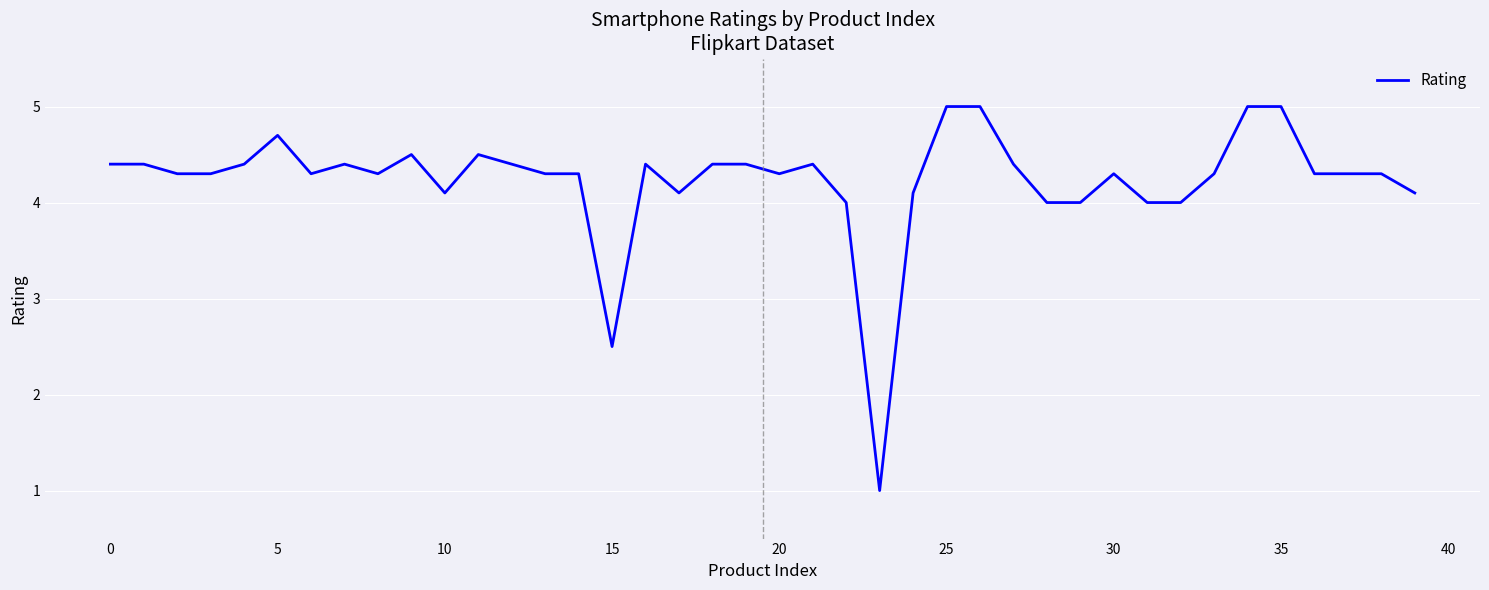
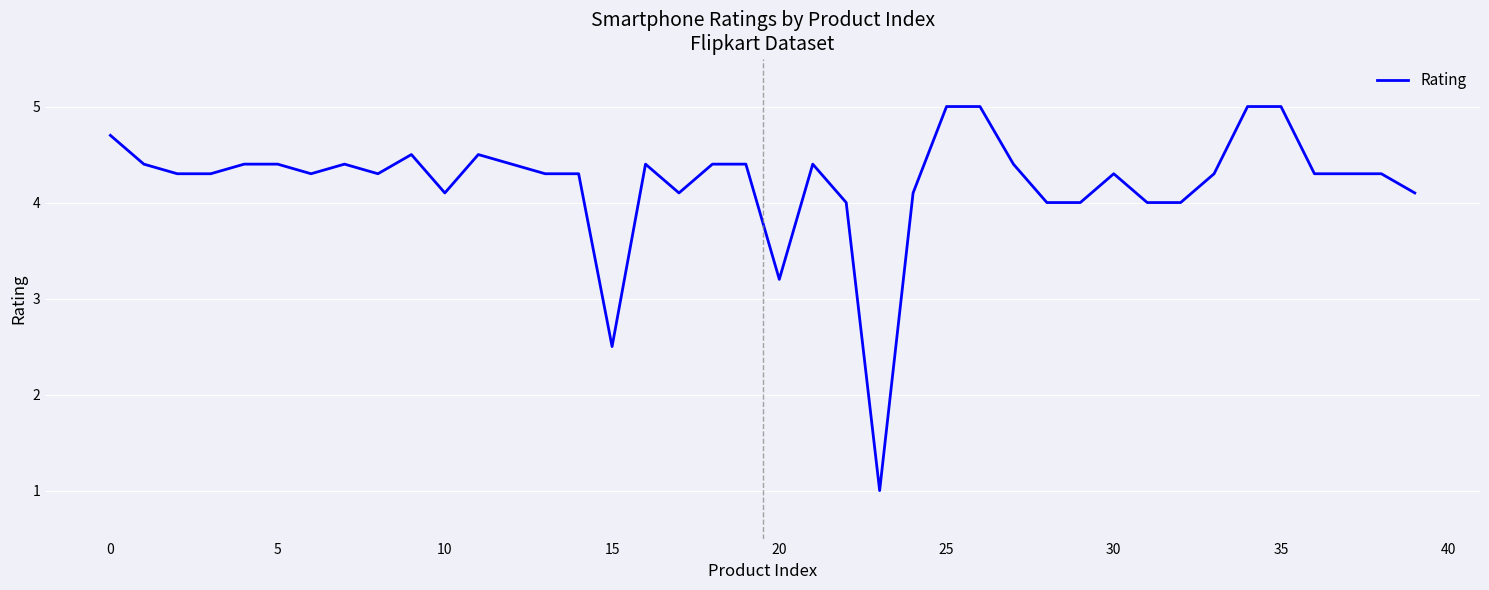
  {
-   "0": 4.4,
-   "5": 4.7,
+   "0": 4.7,
+   "5": 4.4,
    "10": 4.1,
    "15": 2.5,
-   "20": 4.3,
+   "20": 3.2,
    "25": 5.0,
    "30": 4.3,
    "35": 5.0
  }
